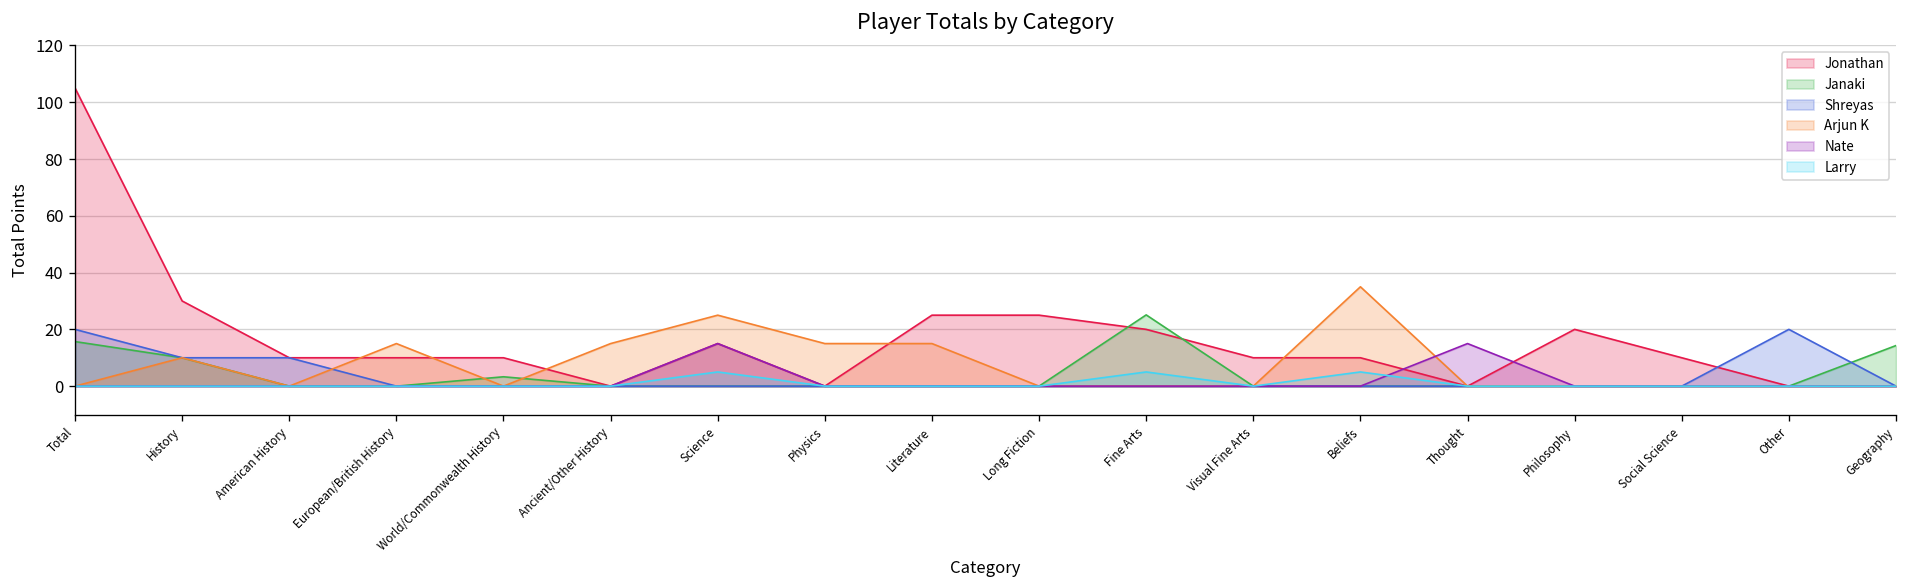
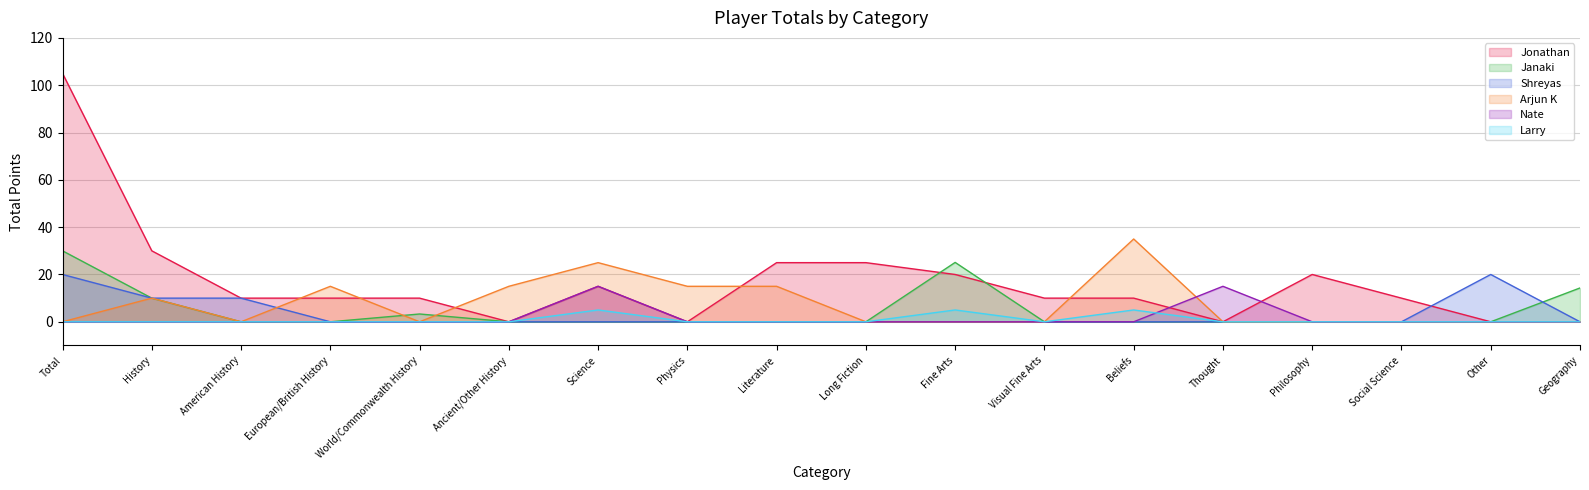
  {
    "Janaki": {
-     "Total": 16,
+     "Total": 30,
      "World/Commonwealth History": 3,
      "Fine Arts": 25,
      "Geography": 14
    }
  }
